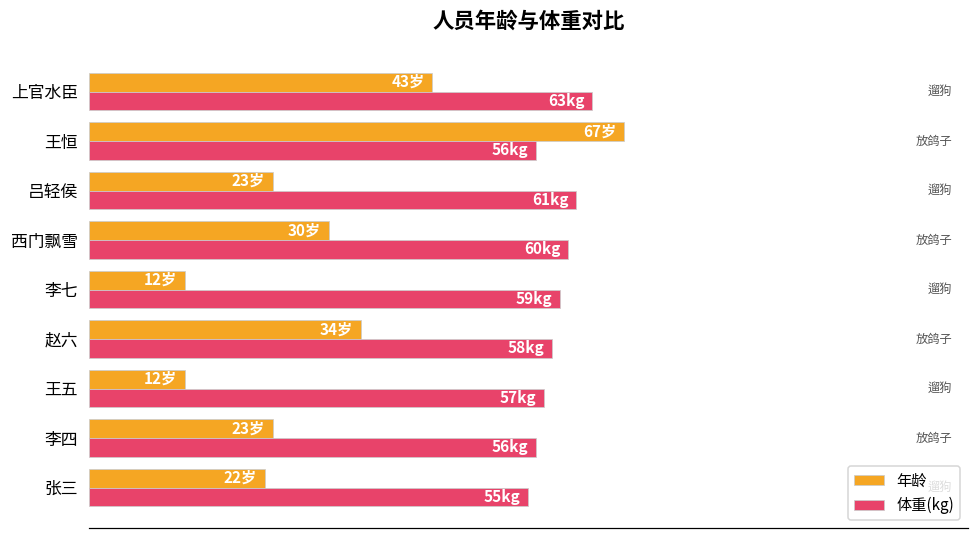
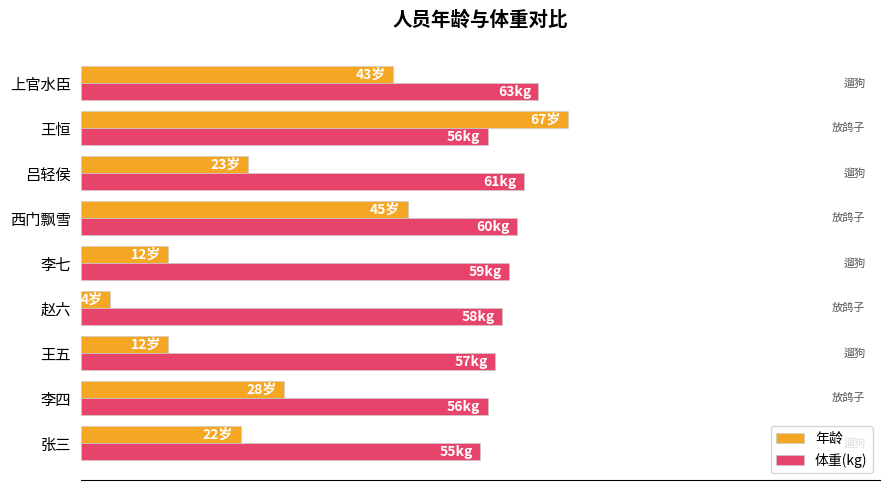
  {
    "年龄": {
      "上官水臣": "43岁",
      "王恒": "67岁",
      "吕轻侯": "23岁",
-     "西门飘雪": "30岁",
+     "西门飘雪": "45岁",
      "李七": "12岁",
-     "赵六": "34岁",
+     "赵六": "4岁",
      "王五": "12岁",
-     "李四": "23岁",
+     "李四": "28岁",
      "张三": "22岁"
    },
    "体重(kg)": {
      "上官水臣": "63",
      "王恒": "56",
      "吕轻侯": "61",
      "西门飘雪": "60",
      "李七": "59",
      "赵六": "58",
      "王五": "57",
      "李四": "56",
      "张三": "55"
    }
  }
